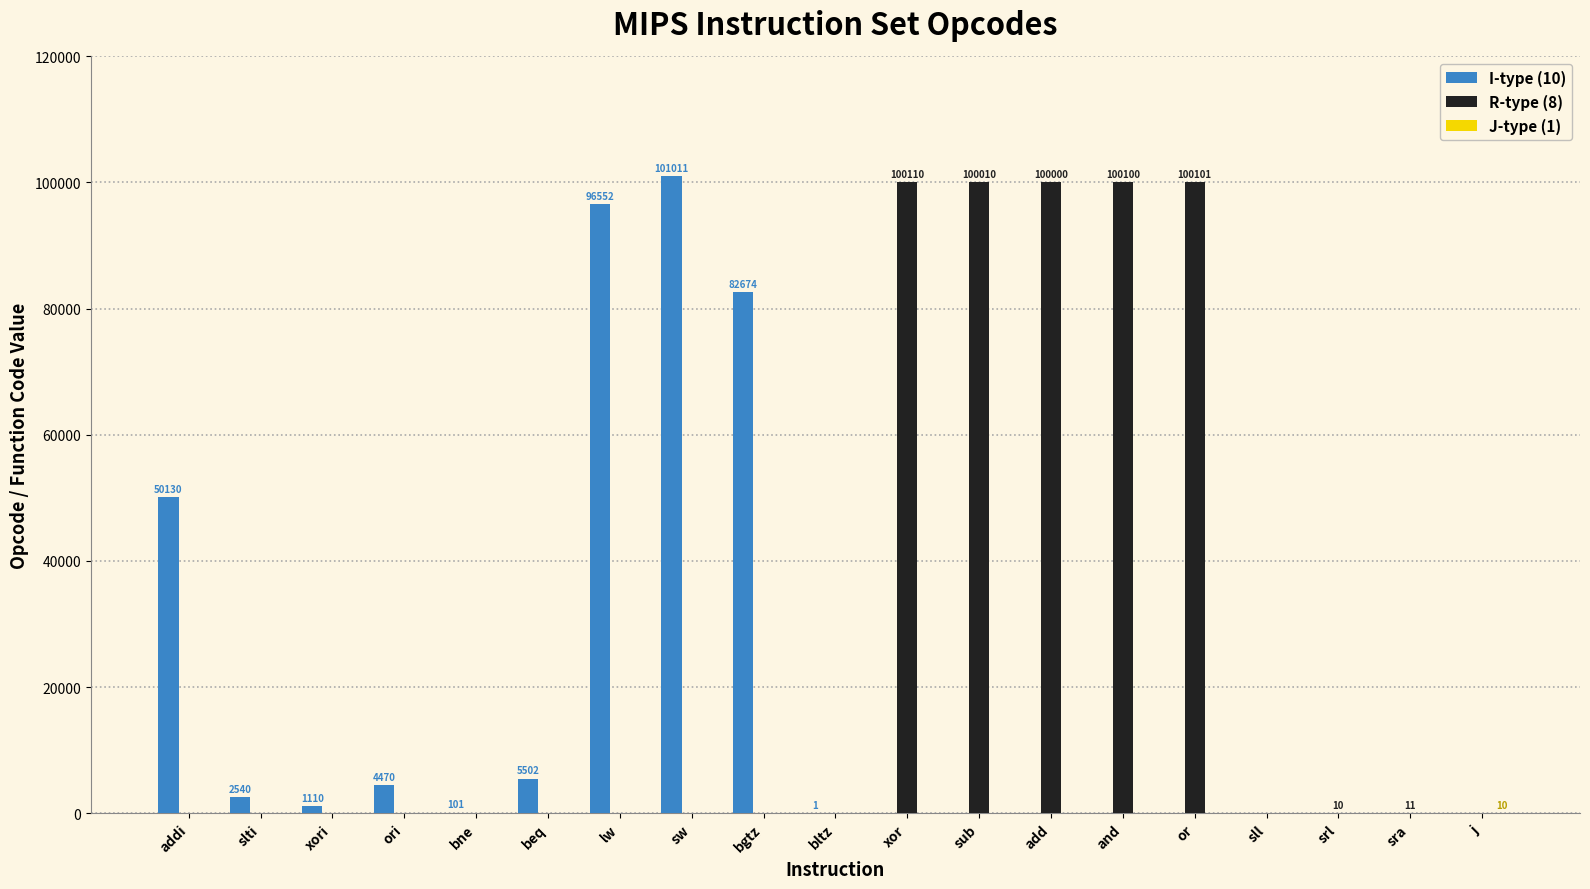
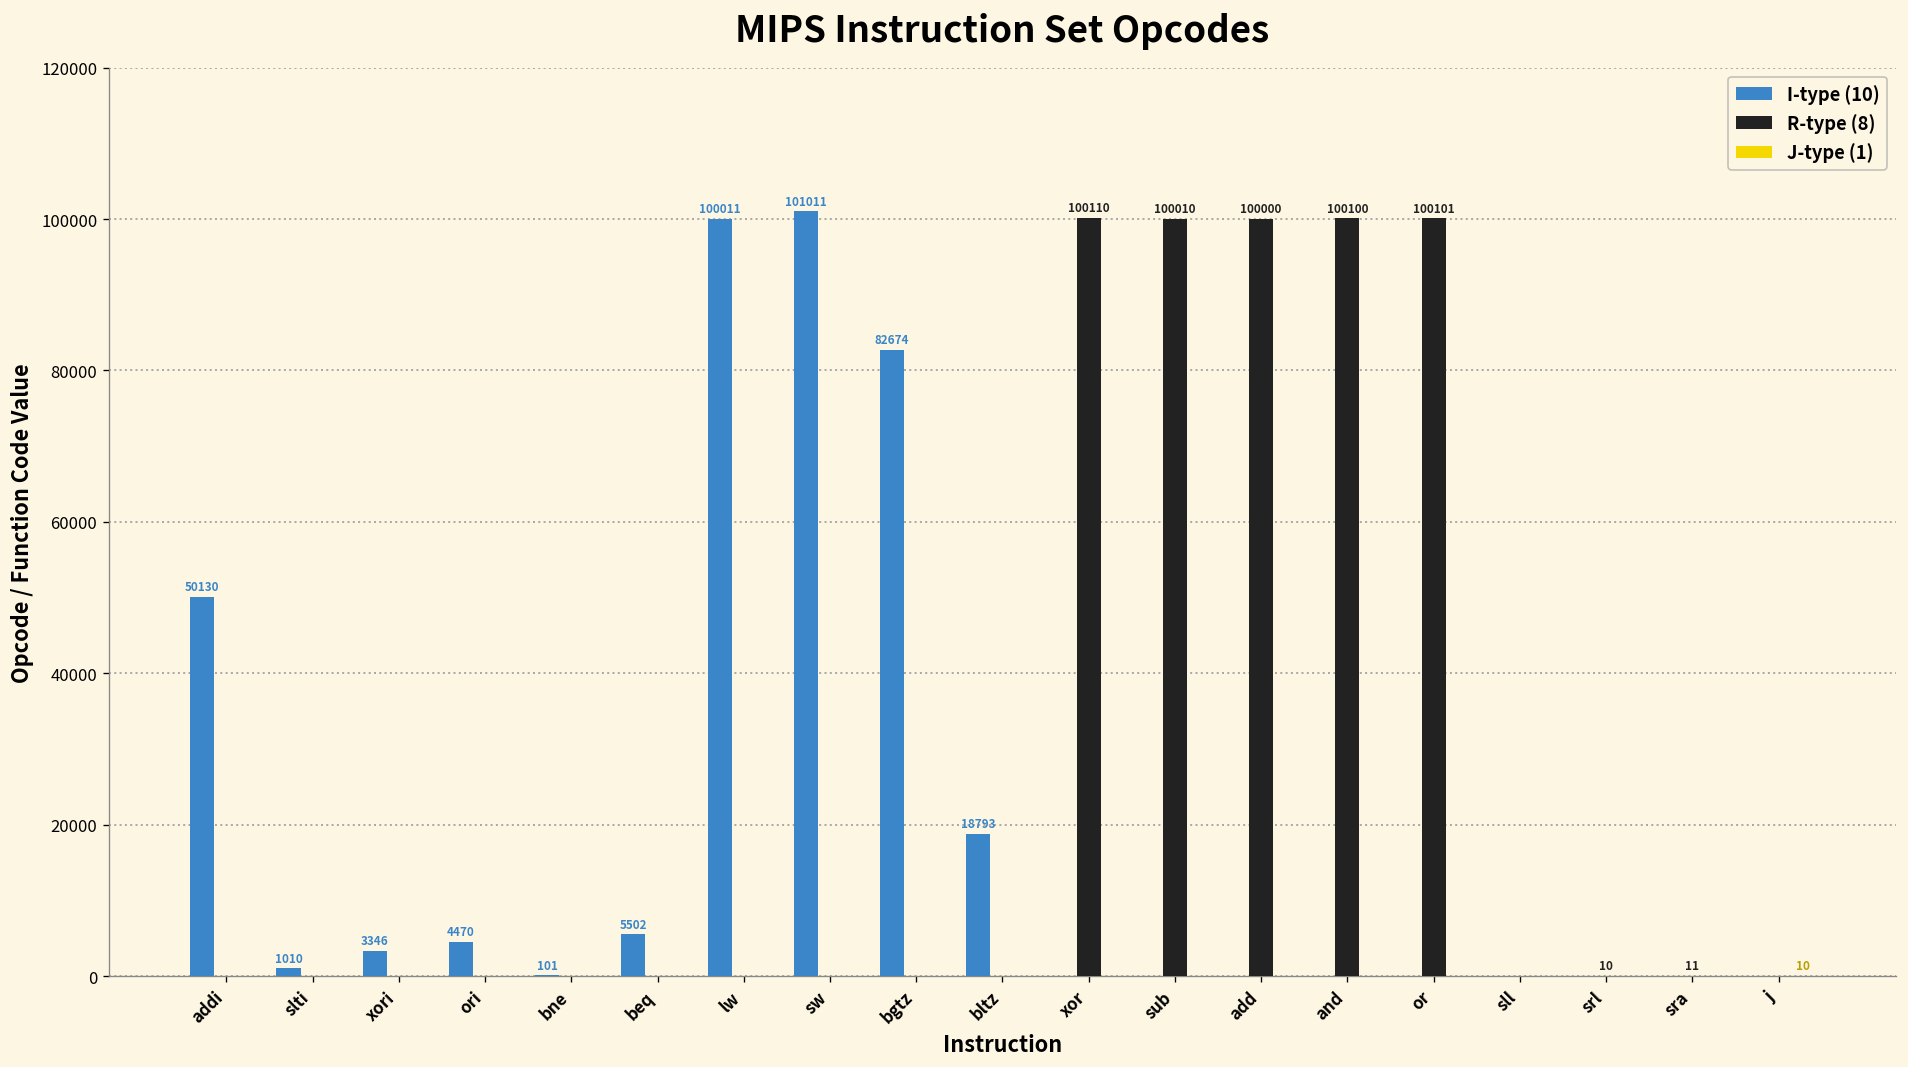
  {
    "I-type (10)": {
      "addi": 50130,
-     "slti": 2540,
-     "xori": 1110,
+     "slti": 1010,
+     "xori": 3346,
      "ori": 4470,
      "bne": 101,
      "beq": 5502,
-     "lw": 96552,
+     "lw": 100011,
      "sw": 101011,
      "bgtz": 82674,
-     "bltz": 1
+     "bltz": 18793
    },
    "R-type (8)": {
      "xor": 100110,
      "sub": 100010,
      "add": 100000,
      "and": 100100,
      "or": 100101,
      "srl": 10,
      "sra": 11
    },
    "J-type (1)": {
      "j": 10
    }
  }
